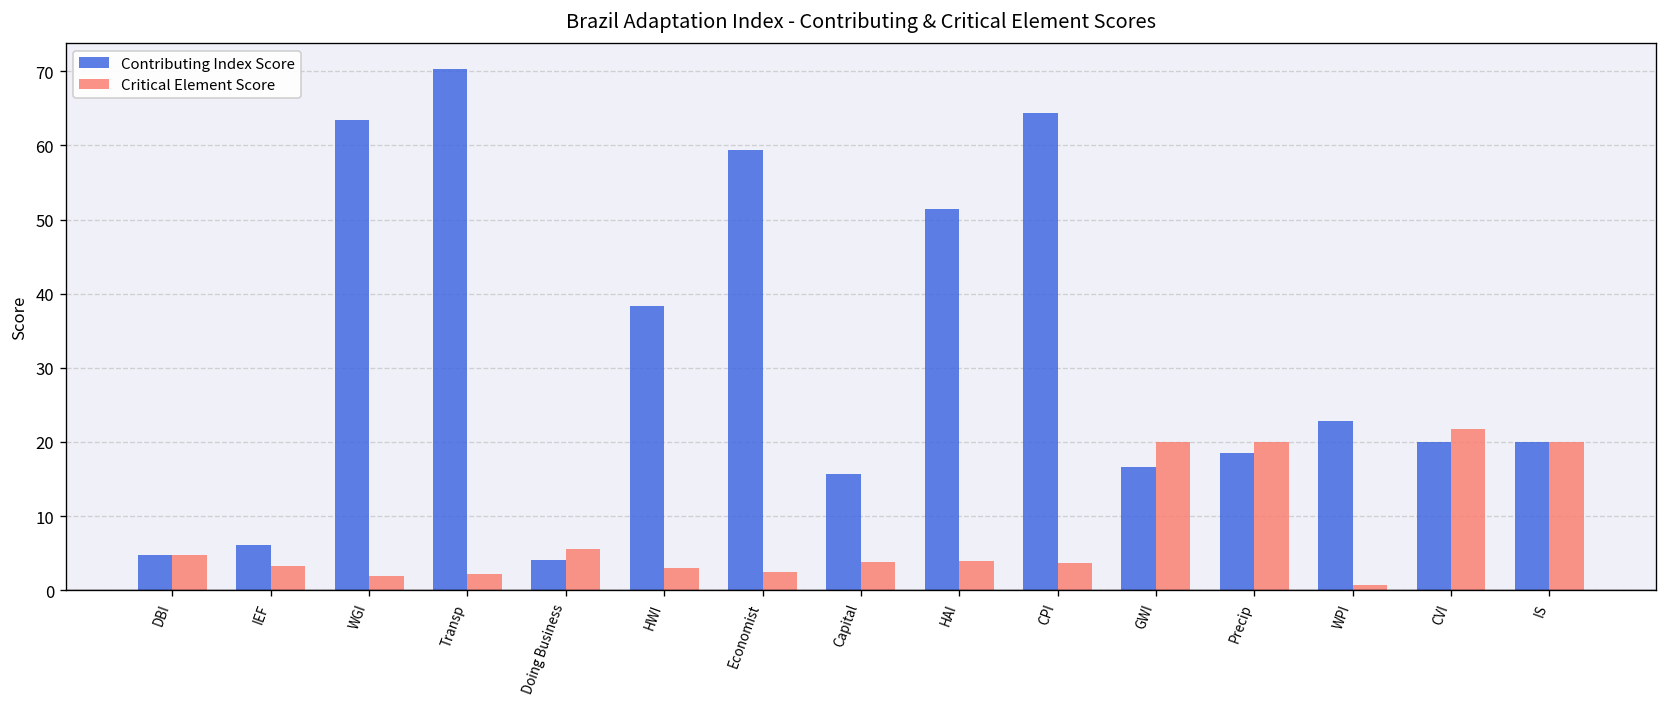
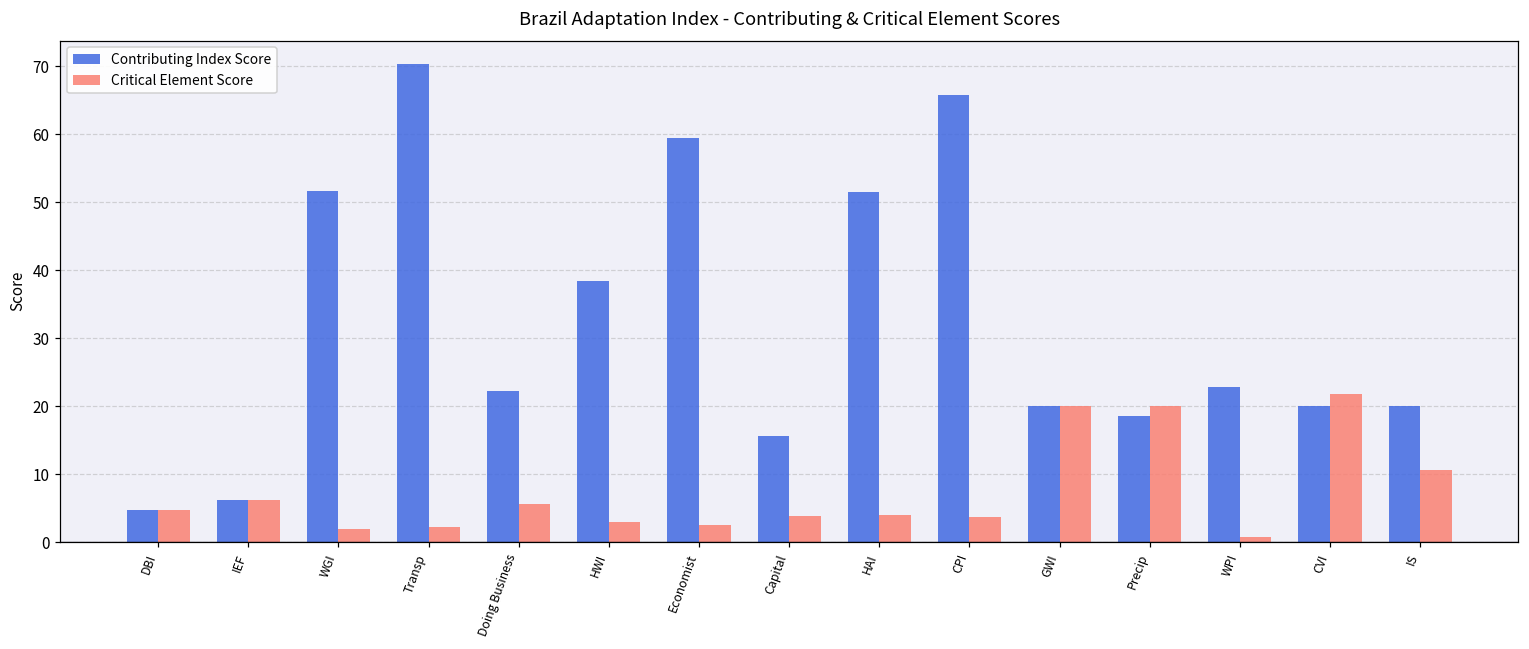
  {
    "Contributing Index Score": {
      "DBI": 5,
      "IEF": 6,
-     "WGI": 63,
+     "WGI": 52,
      "Transp": 70,
-     "Doing Business": 4,
+     "Doing Business": 22,
      "HWI": 38,
      "Economist": 59,
      "Capital": 16,
      "HAI": 51,
-     "CPI": 64,
-     "GWI": 17,
+     "CPI": 66,
+     "GWI": 20,
      "Precip": 19,
      "WPI": 23,
      "CVI": 20,
      "IS": 20
    },
    "Critical Element Score": {
      "DBI": 5,
-     "IEF": 3,
+     "IEF": 6,
      "WGI": 2,
      "Transp": 2,
      "Doing Business": 6,
      "HWI": 3,
      "Economist": 2,
      "Capital": 4,
      "HAI": 4,
      "CPI": 4,
      "GWI": 20,
      "Precip": 20,
      "WPI": 1,
      "CVI": 22,
-     "IS": 20
+     "IS": 11
    }
  }
